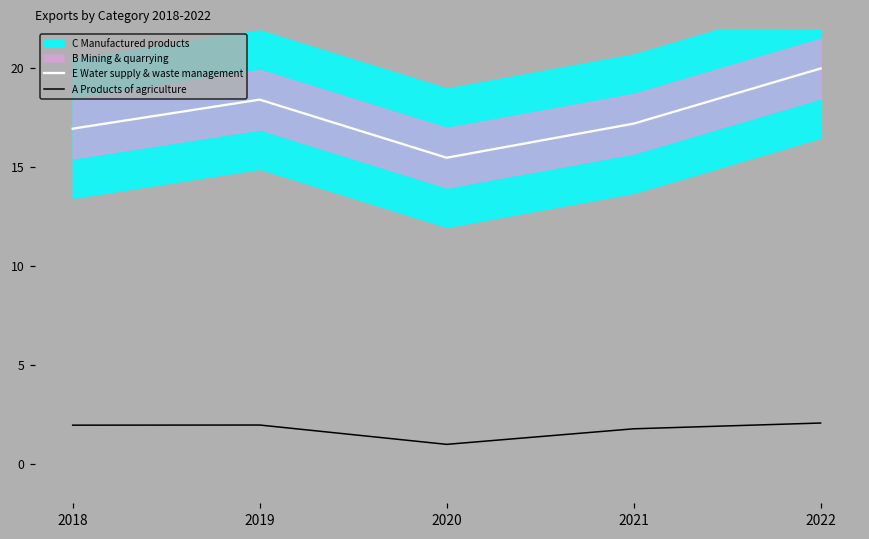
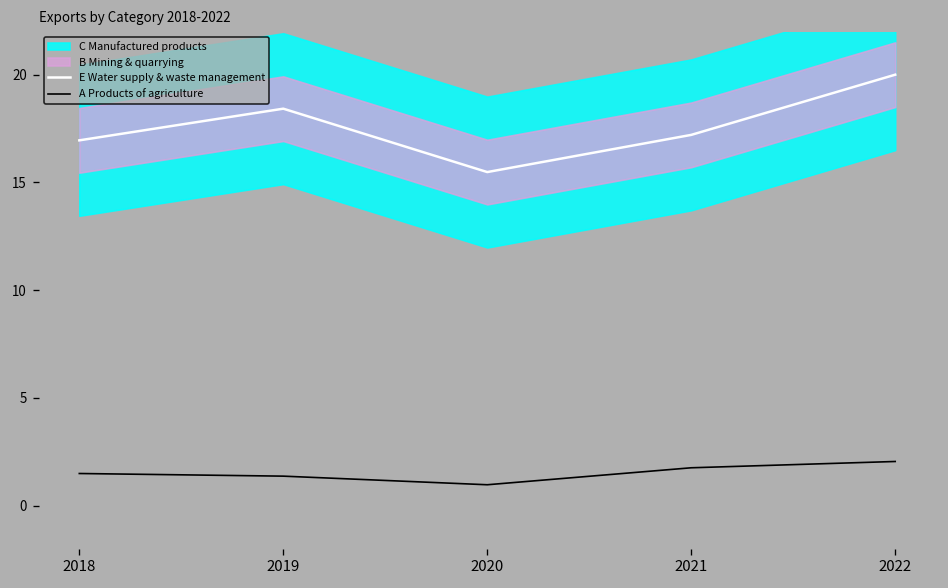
  {
    "E Water supply & waste management": {
      "2018": 17.0,
      "2019": 18.4,
      "2020": 15.5,
      "2021": 17.2,
      "2022": 20.0
    },
    "A Products of agriculture": {
-     "2018": 1.9,
-     "2019": 1.9,
+     "2018": 1.5,
+     "2019": 1.4,
      "2020": 1.0,
      "2021": 1.8,
      "2022": 2.0
    }
  }
